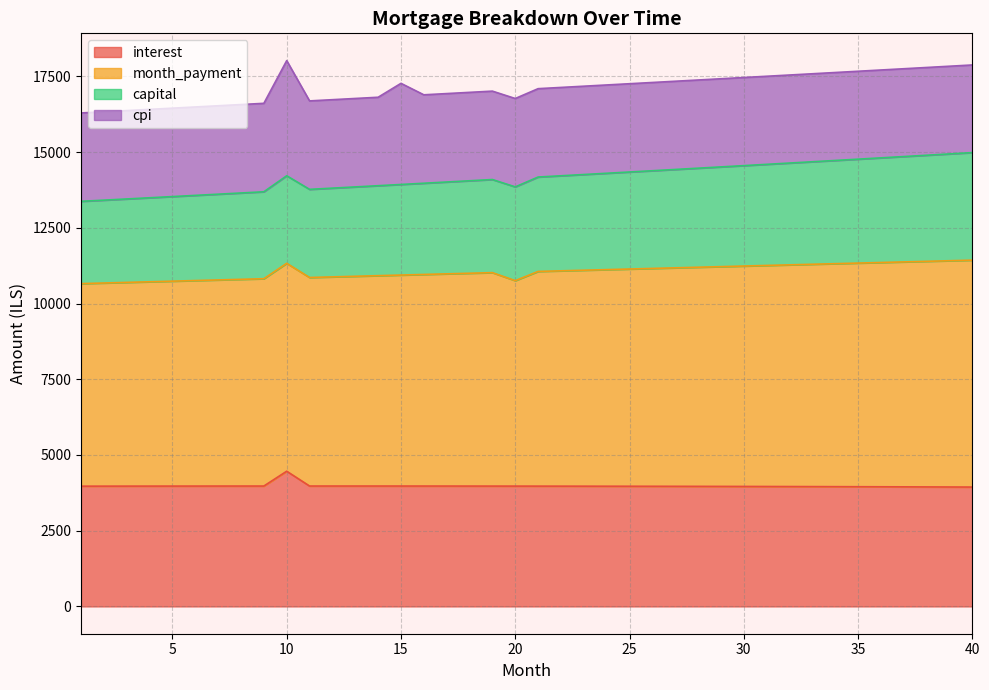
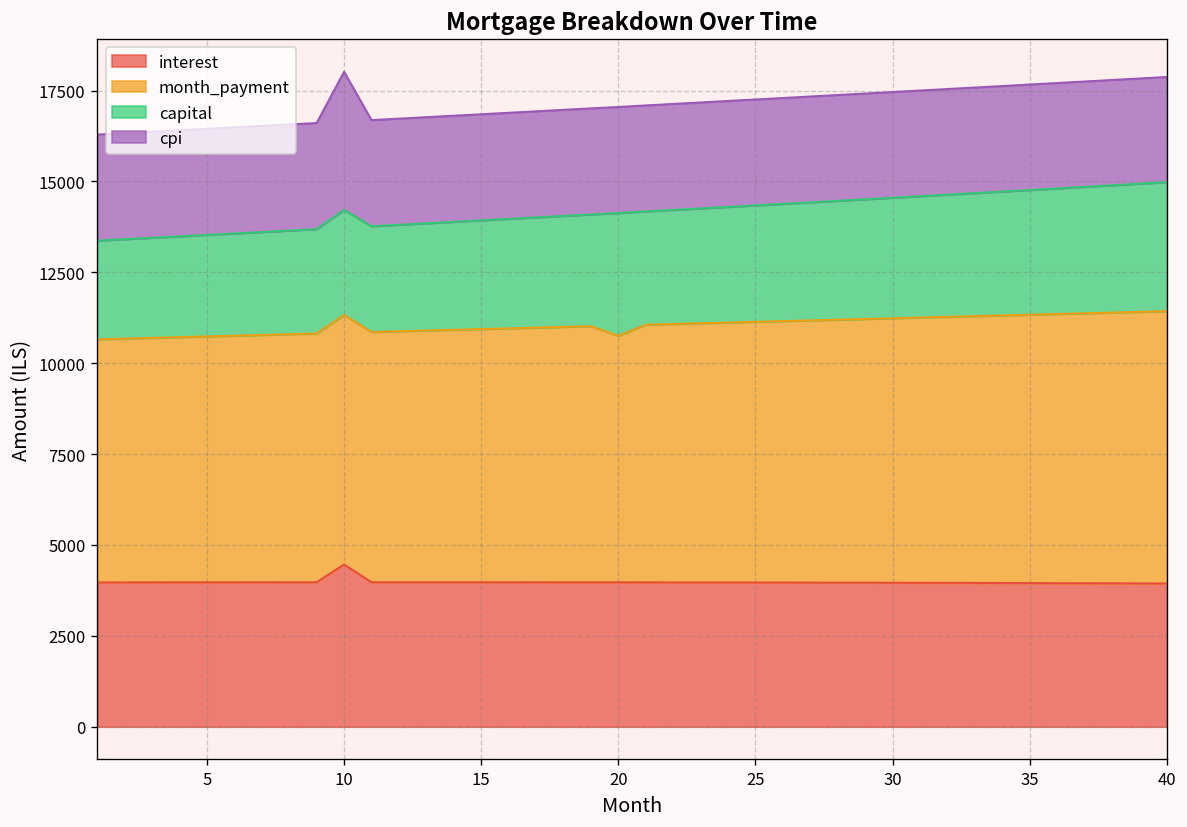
  {
    "interest": {
      "5": 4000,
      "10": 4500,
      "15": 4000,
      "20": 4000,
      "25": 4000,
      "30": 4000,
      "35": 4000,
      "40": 3900
    },
    "month_payment": {
      "5": 6800,
      "10": 6900,
      "15": 7000,
      "20": 6800,
      "25": 7200,
      "30": 7300,
      "35": 7400,
      "40": 7500
    },
    "capital": {
      "5": 2800,
      "10": 2900,
      "15": 3000,
-     "20": 3100,
+     "20": 3400,
      "25": 3200,
      "30": 3300,
      "35": 3400,
      "40": 3600
    },
    "cpi": {
      "10": 3800,
-     "15": 3300,
+     "15": 2900,
      "20": 2900,
      "25": 2900,
      "30": 2900,
      "35": 2900,
      "40": 2900
    }
  }
